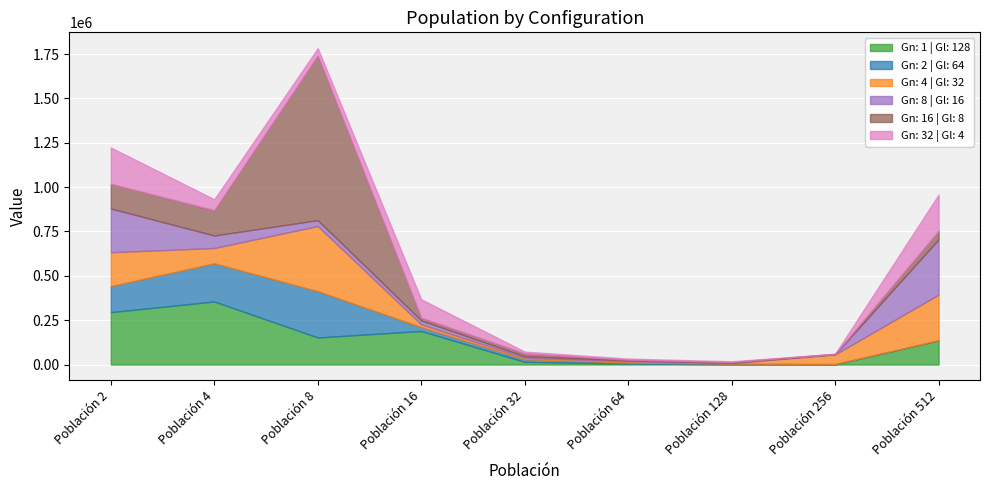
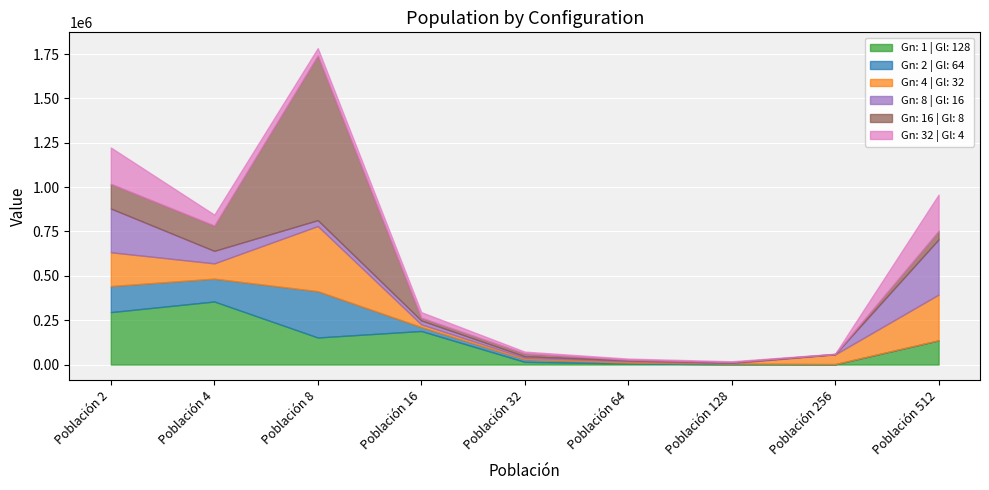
  {
    "Gn: 1 | Gl: 128": {
      "Población 2": 300000,
      "Población 4": 360000,
      "Población 8": 150000,
      "Población 16": 190000,
      "Población 32": 20000
    },
    "Gn: 2 | Gl: 64": {
      "Población 2": 150000,
-     "Población 4": 220000,
+     "Población 4": 130000,
      "Población 8": 260000,
      "Población 16": 20000
    },
    "Gn: 4 | Gl: 32": {
      "Población 2": 190000,
      "Población 4": 90000,
      "Población 8": 370000,
      "Población 16": 20000,
      "Población 512": 260000
    },
    "Gn: 8 | Gl: 16": {
      "Población 2": 250000,
      "Población 4": 70000,
      "Población 8": 30000,
      "Población 16": 20000,
      "Población 512": 310000
    },
    "Gn: 16 | Gl: 8": {
      "Población 2": 140000,
      "Población 4": 140000,
      "Población 8": 930000,
      "Población 16": 20000,
      "Población 512": 50000
    },
    "Gn: 32 | Gl: 4": {
      "Población 2": 200000,
      "Población 4": 60000,
      "Población 8": 40000,
-     "Población 16": 100000,
+     "Población 16": 30000,
      "Población 512": 200000
    }
  }
